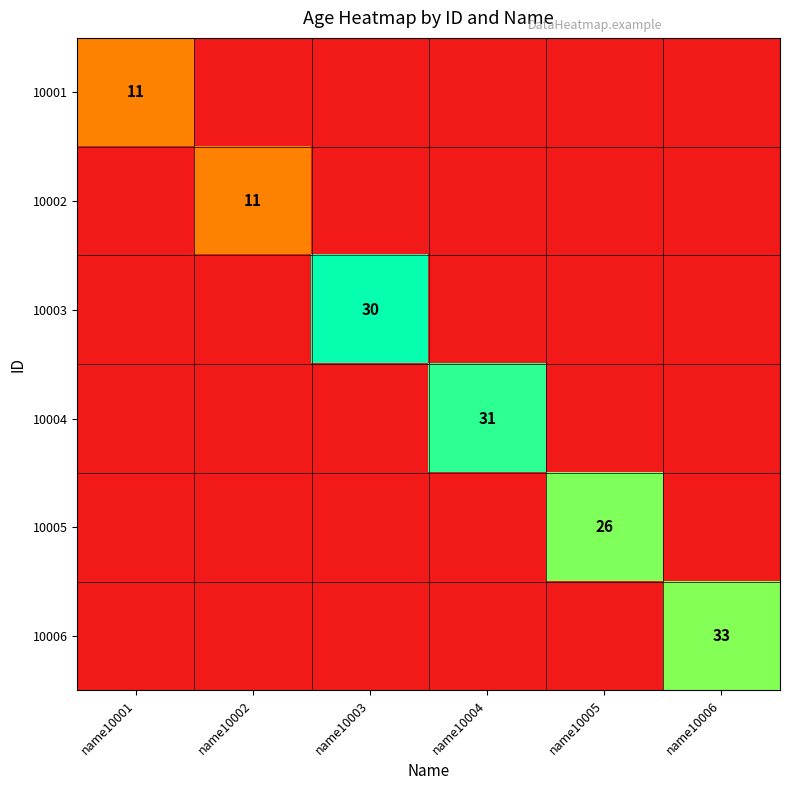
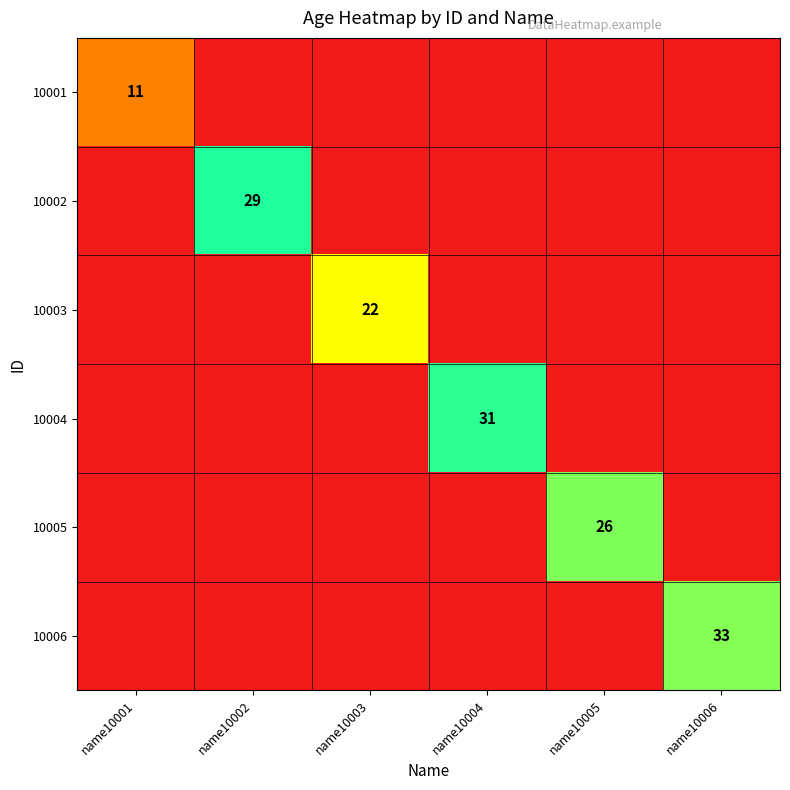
  {
    "10001": {
      "name10001": 11
    },
    "10002": {
-     "name10002": 11
+     "name10002": 29
    },
    "10003": {
-     "name10003": 30
+     "name10003": 22
    },
    "10004": {
      "name10004": 31
    },
    "10005": {
      "name10005": 26
    },
    "10006": {
      "name10006": 33
    }
  }
